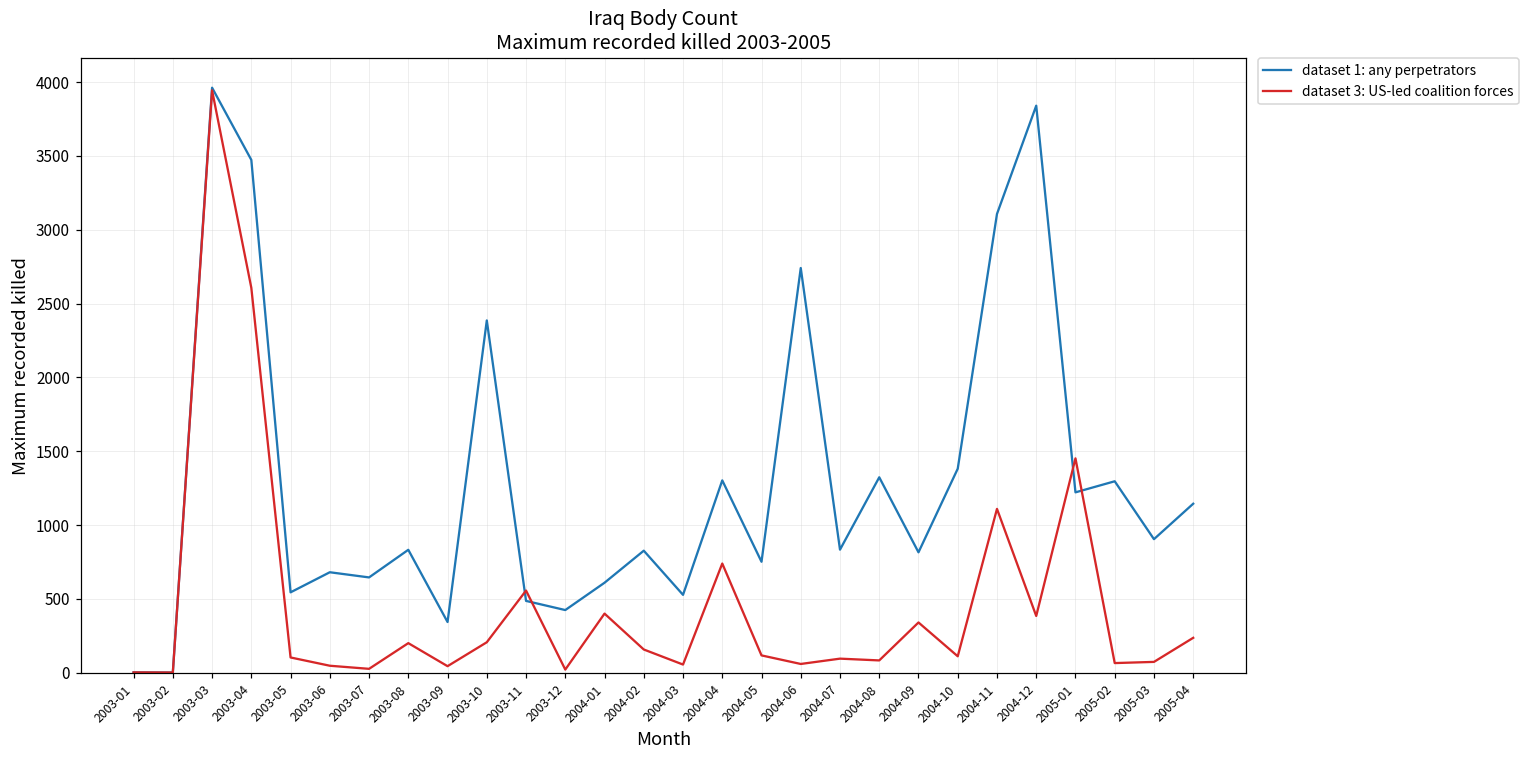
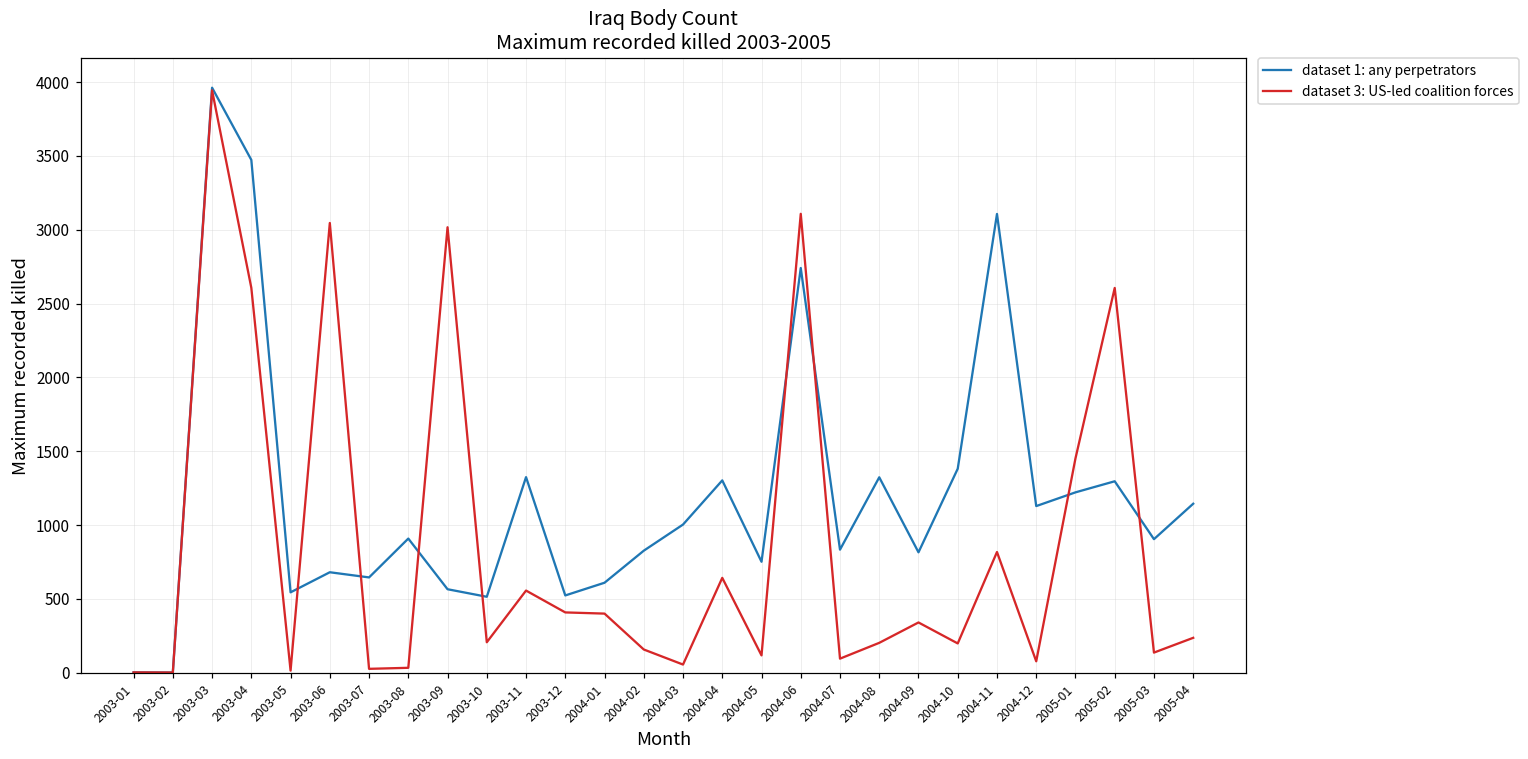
  {
    "dataset 1: any perpetrators": {
      "2003-04": 3470,
      "2003-05": 550,
      "2003-06": 680,
      "2003-07": 650,
-     "2003-08": 830,
-     "2003-09": 340,
-     "2003-10": 2390,
-     "2003-11": 490,
-     "2003-12": 430,
+     "2003-08": 910,
+     "2003-09": 570,
+     "2003-10": 520,
+     "2003-11": 1330,
+     "2003-12": 520,
      "2004-01": 610,
      "2004-02": 830,
-     "2004-03": 530,
+     "2004-03": 1000,
      "2004-04": 1300,
      "2004-05": 750,
      "2004-06": 2740,
      "2004-07": 830,
      "2004-08": 1320,
      "2004-09": 820,
      "2004-10": 1380,
      "2004-11": 3110,
-     "2004-12": 3840,
+     "2004-12": 1130,
      "2005-01": 1220,
      "2005-02": 1300,
      "2005-03": 910,
      "2005-04": 1150
    },
    "dataset 3: US-led coalition forces": {
      "2003-04": 2610,
-     "2003-05": 100,
-     "2003-06": 50,
+     "2003-05": 20,
+     "2003-06": 3050,
      "2003-07": 30,
-     "2003-08": 200,
-     "2003-09": 50,
+     "2003-08": 30,
+     "2003-09": 3020,
      "2003-10": 210,
      "2003-11": 560,
-     "2003-12": 20,
+     "2003-12": 410,
      "2004-01": 400,
      "2004-02": 160,
      "2004-03": 60,
-     "2004-04": 740,
+     "2004-04": 640,
      "2004-05": 120,
-     "2004-06": 60,
+     "2004-06": 3110,
      "2004-07": 100,
-     "2004-08": 80,
+     "2004-08": 200,
      "2004-09": 340,
-     "2004-10": 110,
-     "2004-11": 1110,
-     "2004-12": 390,
+     "2004-10": 200,
+     "2004-11": 820,
+     "2004-12": 80,
      "2005-01": 1450,
-     "2005-02": 70,
-     "2005-03": 70,
+     "2005-02": 2610,
+     "2005-03": 140,
      "2005-04": 240
    }
  }
